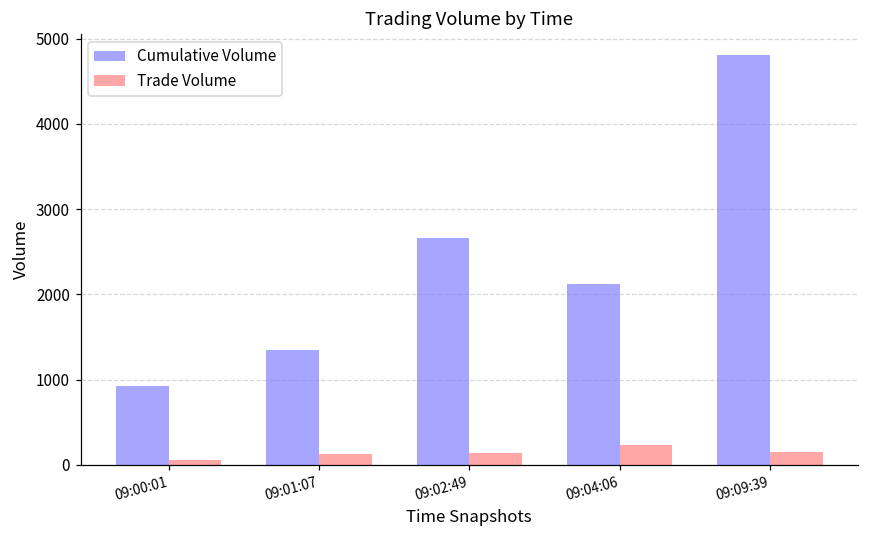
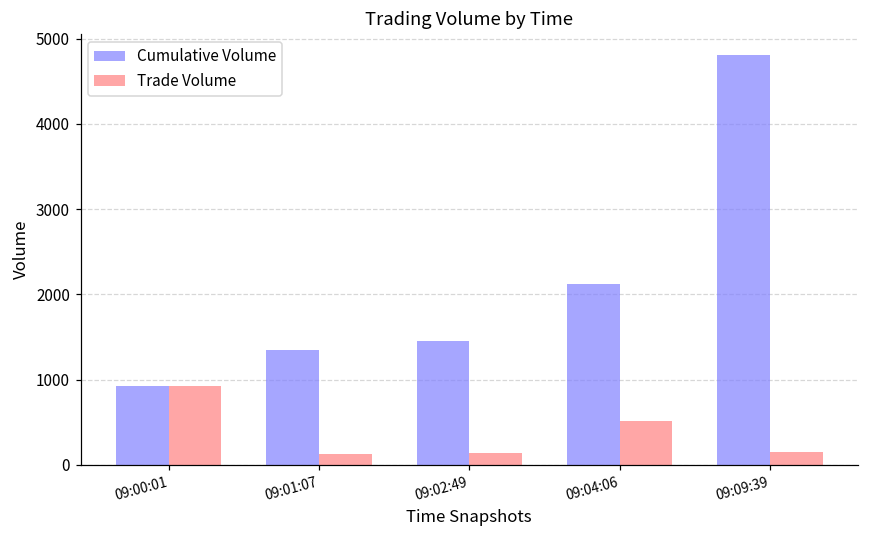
  {
    "Cumulative Volume": {
      "09:00:01": 900,
      "09:01:07": 1300,
-     "09:02:49": 2700,
+     "09:02:49": 1500,
      "09:04:06": 2100,
      "09:09:39": 4800
    },
    "Trade Volume": {
-     "09:00:01": 100,
+     "09:00:01": 900,
      "09:01:07": 100,
      "09:02:49": 100,
-     "09:04:06": 200,
+     "09:04:06": 500,
      "09:09:39": 200
    }
  }
